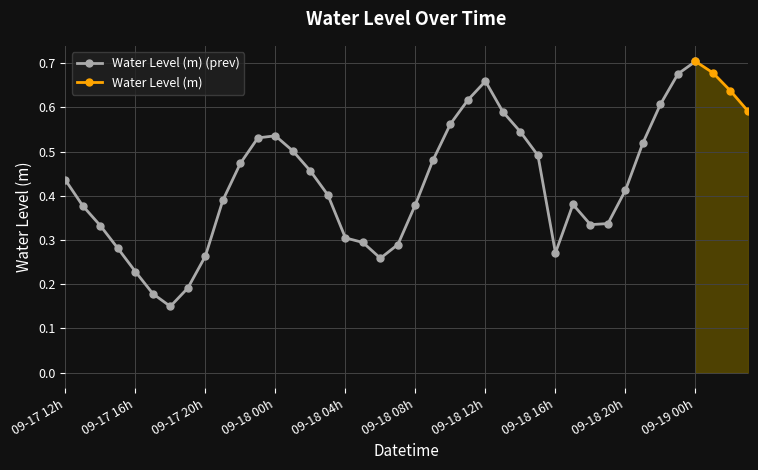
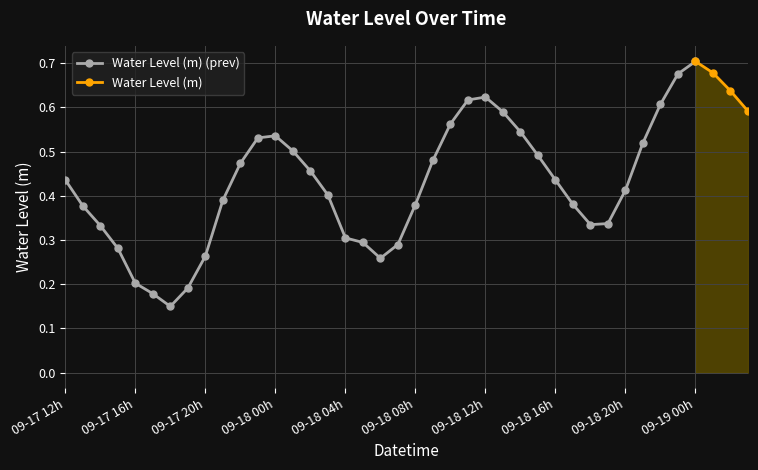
  {
    "Water Level (m) (prev)": {
      "09-17 12h": 0.44,
-     "09-17 16h": 0.23,
+     "09-17 16h": 0.20,
      "09-17 20h": 0.26,
      "09-18 00h": 0.54,
      "09-18 04h": 0.30,
      "09-18 08h": 0.38,
-     "09-18 12h": 0.66,
-     "09-18 16h": 0.27,
+     "09-18 12h": 0.62,
+     "09-18 16h": 0.44,
      "09-18 20h": 0.41
    }
  }
